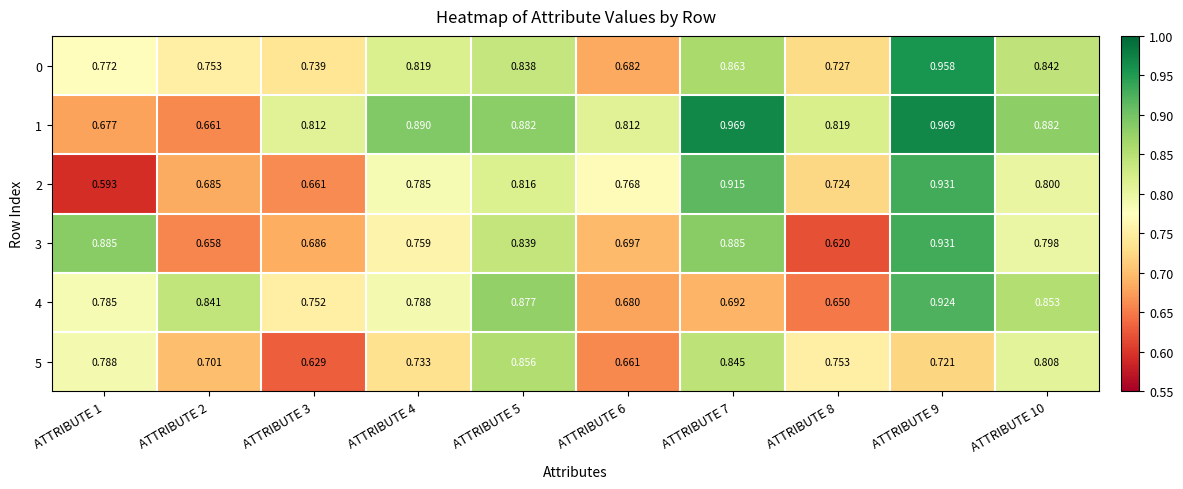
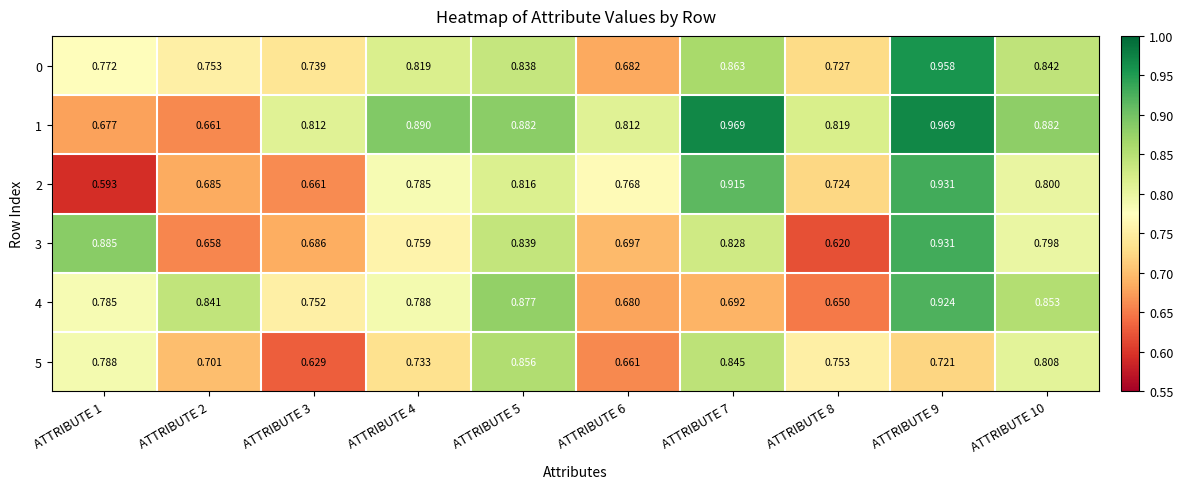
  {
    "0": {
      "ATTRIBUTE 1": 0.772,
      "ATTRIBUTE 2": 0.753,
      "ATTRIBUTE 3": 0.739,
      "ATTRIBUTE 4": 0.819,
      "ATTRIBUTE 5": 0.838,
      "ATTRIBUTE 6": 0.682,
      "ATTRIBUTE 7": 0.863,
      "ATTRIBUTE 8": 0.727,
      "ATTRIBUTE 9": 0.958,
      "ATTRIBUTE 10": 0.842
    },
    "1": {
      "ATTRIBUTE 1": 0.677,
      "ATTRIBUTE 2": 0.661,
      "ATTRIBUTE 3": 0.812,
      "ATTRIBUTE 4": 0.890,
      "ATTRIBUTE 5": 0.882,
      "ATTRIBUTE 6": 0.812,
      "ATTRIBUTE 7": 0.969,
      "ATTRIBUTE 8": 0.819,
      "ATTRIBUTE 9": 0.969,
      "ATTRIBUTE 10": 0.882
    },
    "2": {
      "ATTRIBUTE 1": 0.593,
      "ATTRIBUTE 2": 0.685,
      "ATTRIBUTE 3": 0.661,
      "ATTRIBUTE 4": 0.785,
      "ATTRIBUTE 5": 0.816,
      "ATTRIBUTE 6": 0.768,
      "ATTRIBUTE 7": 0.915,
      "ATTRIBUTE 8": 0.724,
      "ATTRIBUTE 9": 0.931,
      "ATTRIBUTE 10": 0.800
    },
    "3": {
      "ATTRIBUTE 1": 0.885,
      "ATTRIBUTE 2": 0.658,
      "ATTRIBUTE 3": 0.686,
      "ATTRIBUTE 4": 0.759,
      "ATTRIBUTE 5": 0.839,
      "ATTRIBUTE 6": 0.697,
-     "ATTRIBUTE 7": 0.885,
+     "ATTRIBUTE 7": 0.828,
      "ATTRIBUTE 8": 0.620,
      "ATTRIBUTE 9": 0.931,
      "ATTRIBUTE 10": 0.798
    },
    "4": {
      "ATTRIBUTE 1": 0.785,
      "ATTRIBUTE 2": 0.841,
      "ATTRIBUTE 3": 0.752,
      "ATTRIBUTE 4": 0.788,
      "ATTRIBUTE 5": 0.877,
      "ATTRIBUTE 6": 0.680,
      "ATTRIBUTE 7": 0.692,
      "ATTRIBUTE 8": 0.650,
      "ATTRIBUTE 9": 0.924,
      "ATTRIBUTE 10": 0.853
    },
    "5": {
      "ATTRIBUTE 1": 0.788,
      "ATTRIBUTE 2": 0.701,
      "ATTRIBUTE 3": 0.629,
      "ATTRIBUTE 4": 0.733,
      "ATTRIBUTE 5": 0.856,
      "ATTRIBUTE 6": 0.661,
      "ATTRIBUTE 7": 0.845,
      "ATTRIBUTE 8": 0.753,
      "ATTRIBUTE 9": 0.721,
      "ATTRIBUTE 10": 0.808
    }
  }
